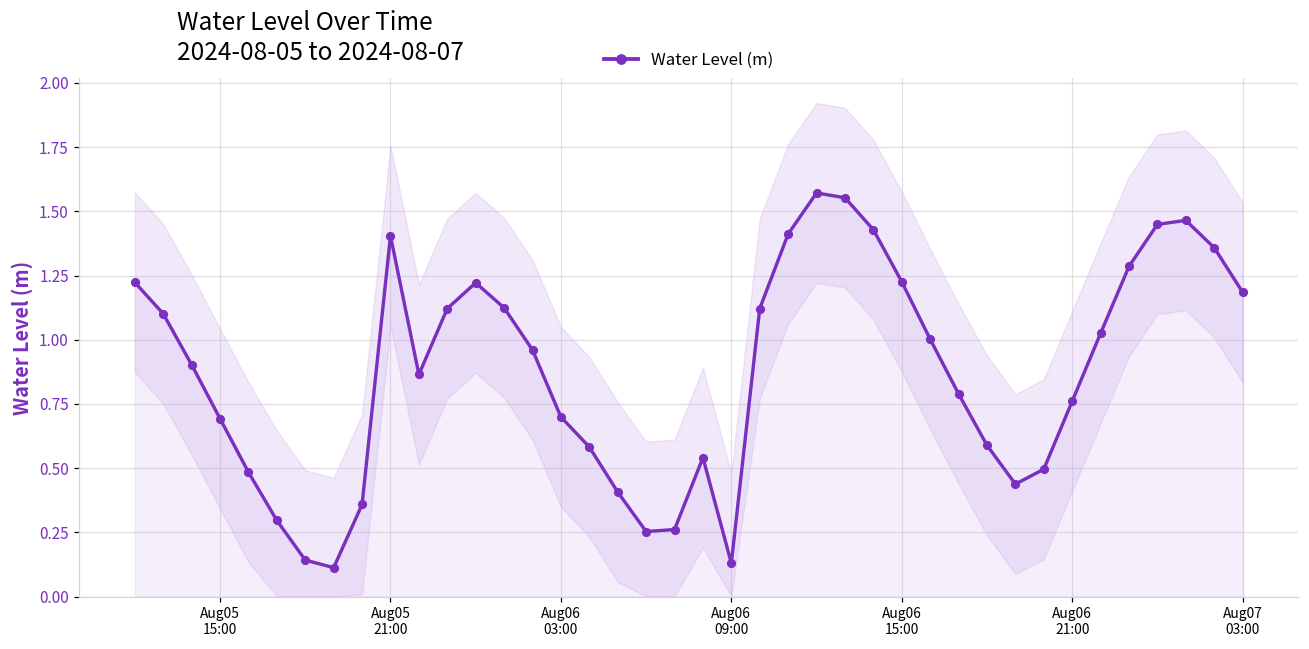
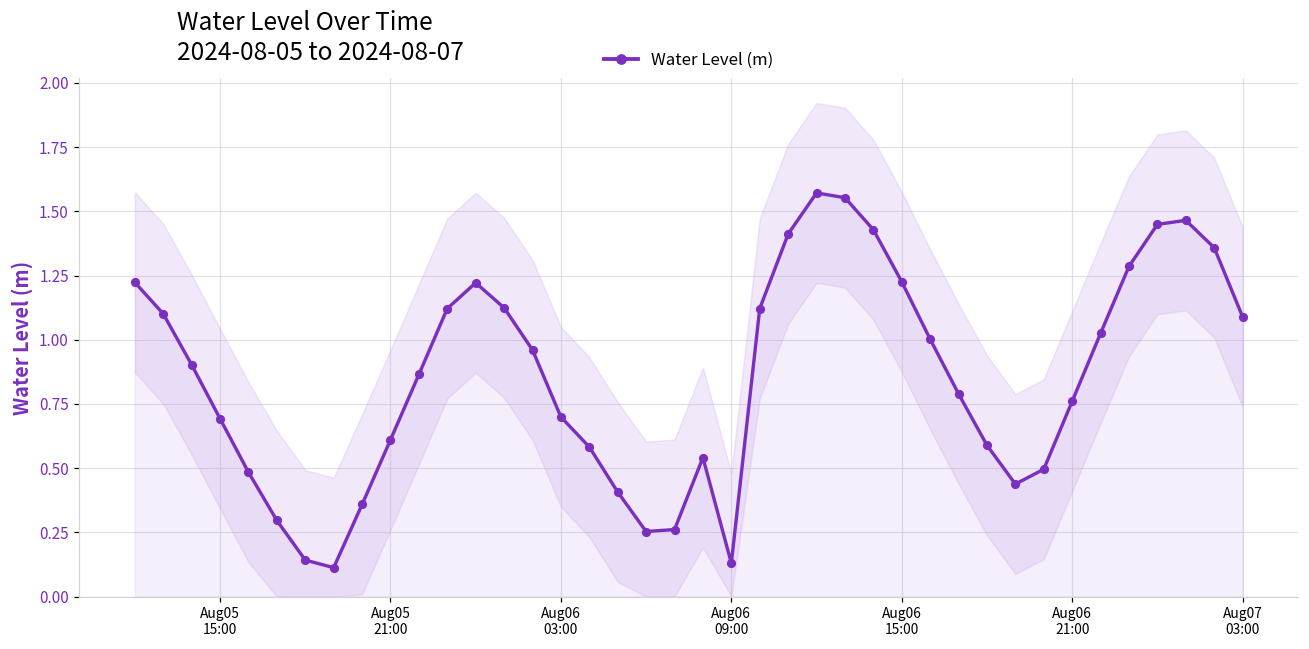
  {
    "Water Level (m)": {
      "Aug05 15:00": 0.69,
-     "Aug05 21:00": 1.40,
+     "Aug05 21:00": 0.61,
      "Aug06 03:00": 0.70,
      "Aug06 09:00": 0.13,
      "Aug06 15:00": 1.23,
      "Aug06 21:00": 0.76,
-     "Aug07 03:00": 1.19
+     "Aug07 03:00": 1.09
    }
  }
